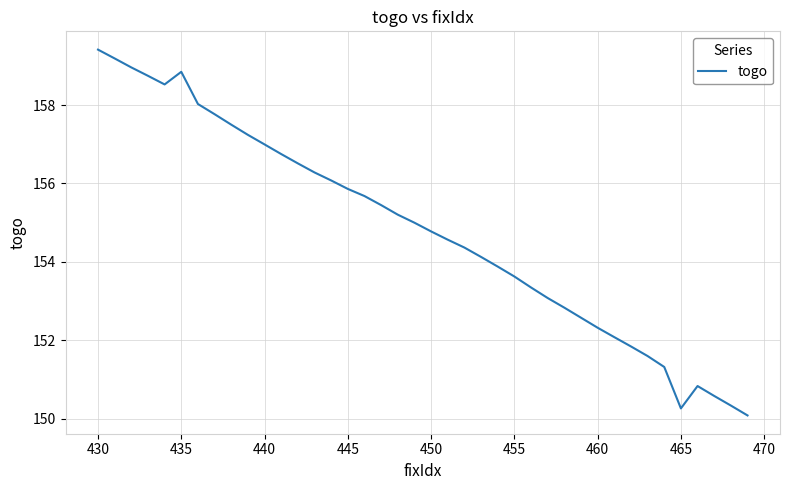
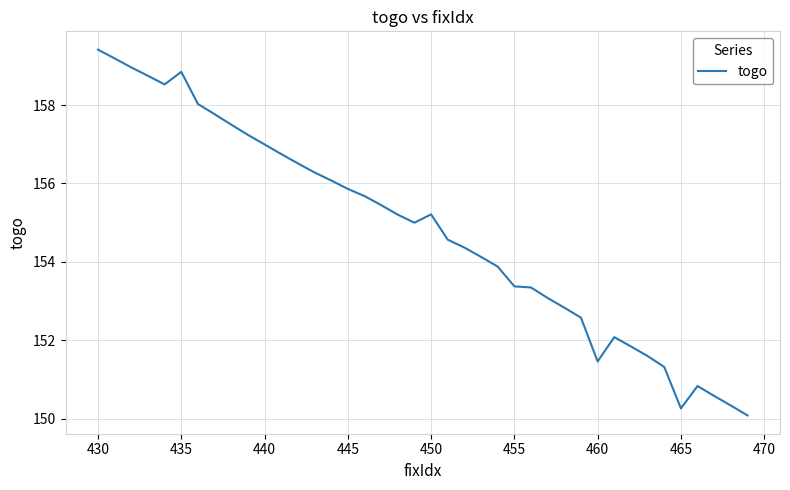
  {
    "430": 159.4,
    "435": 158.8,
    "440": 157.0,
    "445": 155.9,
-   "450": 154.8,
-   "455": 153.6,
-   "460": 152.3,
+   "450": 155.2,
+   "455": 153.4,
+   "460": 151.5,
    "465": 150.3
  }
